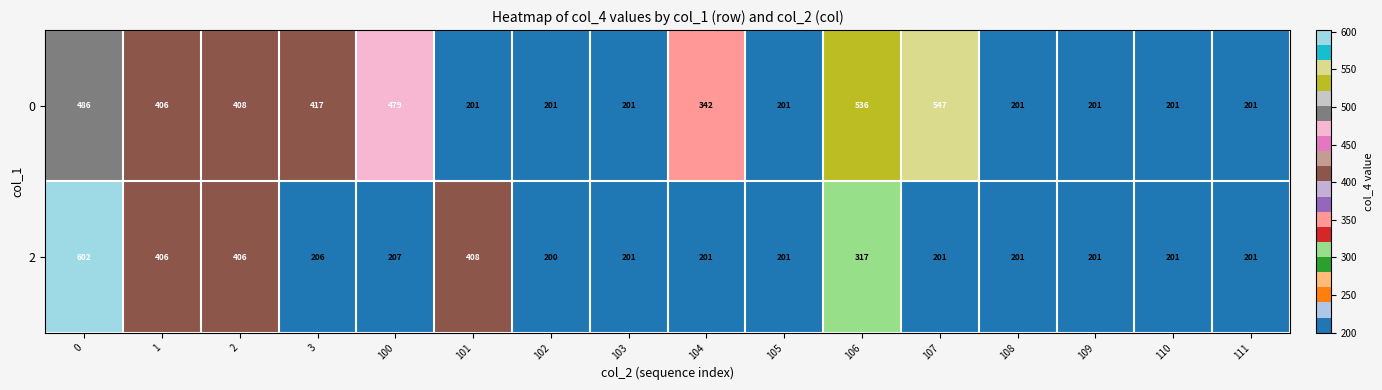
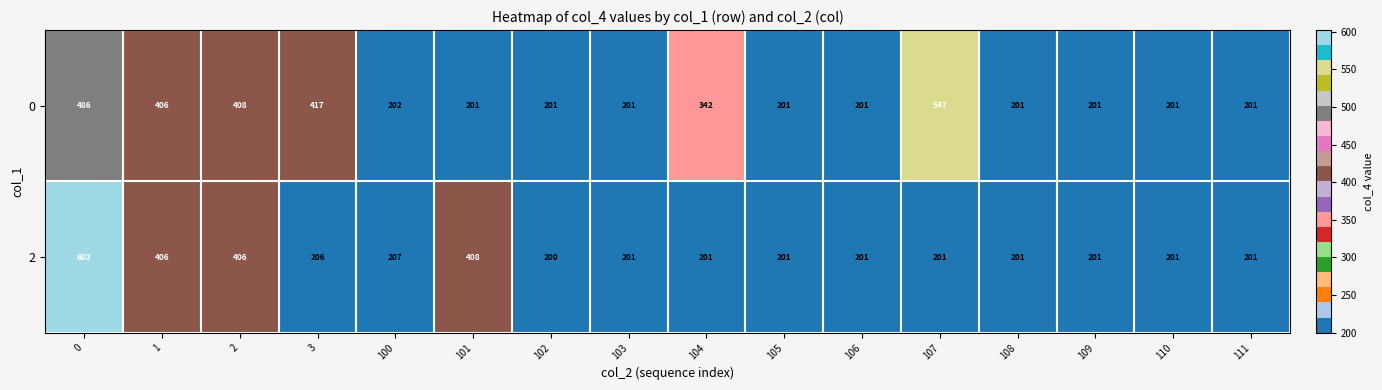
  {
    "0": {
      "0": 486,
      "1": 406,
      "2": 408,
      "3": 417,
-     "100": 479,
+     "100": 202,
      "101": 201,
      "102": 201,
      "103": 201,
      "104": 342,
      "105": 201,
-     "106": 536,
+     "106": 201,
      "107": 547,
      "108": 201,
      "109": 201,
      "110": 201,
      "111": 201
    },
    "2": {
      "0": 602,
      "1": 406,
      "2": 406,
      "3": 206,
      "100": 207,
      "101": 408,
      "102": 200,
      "103": 201,
      "104": 201,
      "105": 201,
-     "106": 317,
+     "106": 201,
      "107": 201,
      "108": 201,
      "109": 201,
      "110": 201,
      "111": 201
    }
  }
